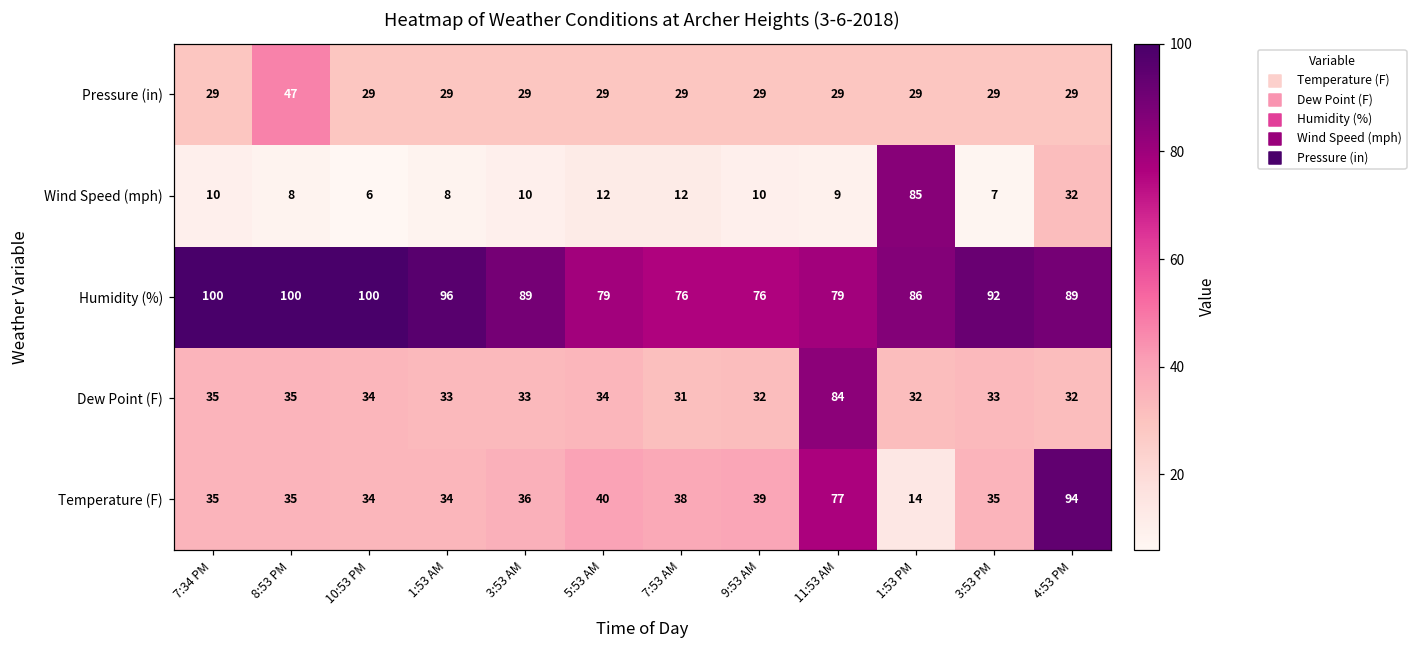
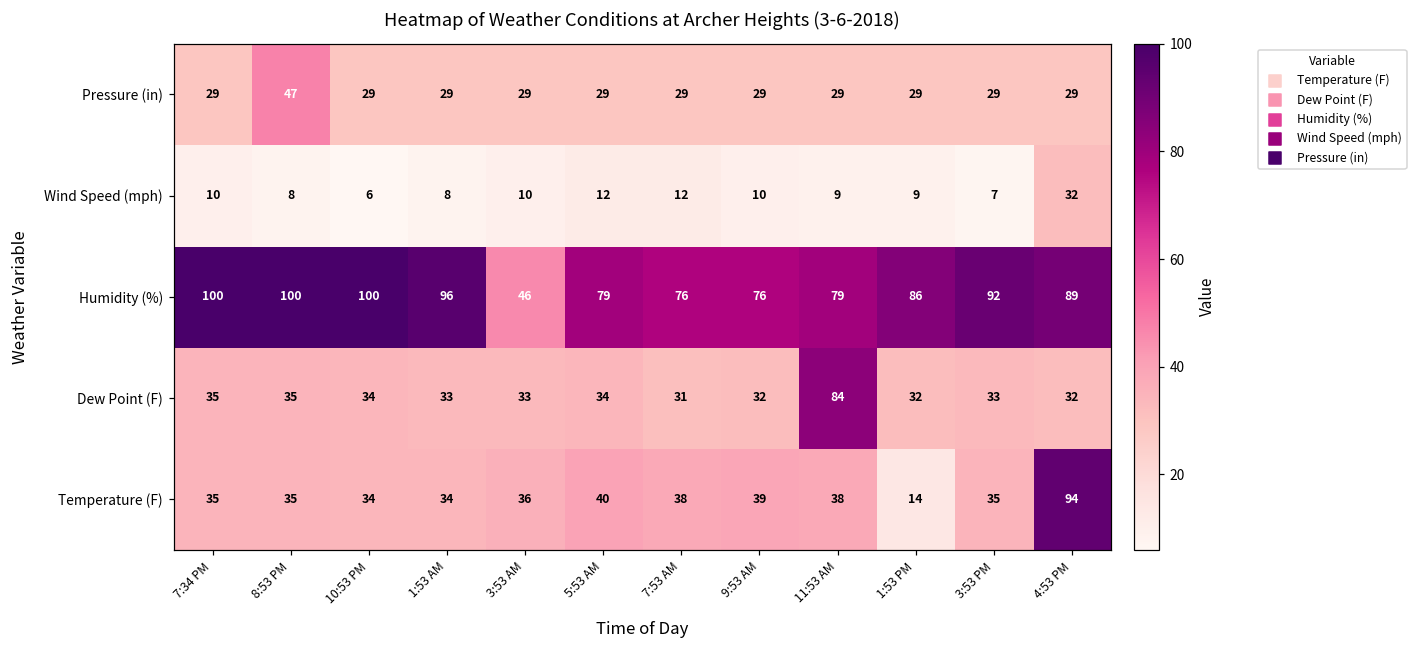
  {
    "Pressure (in)": {
      "7:34 PM": 29,
      "8:53 PM": 47,
      "10:53 PM": 29,
      "1:53 AM": 29,
      "3:53 AM": 29,
      "5:53 AM": 29,
      "7:53 AM": 29,
      "9:53 AM": 29,
      "11:53 AM": 29,
      "1:53 PM": 29,
      "3:53 PM": 29,
      "4:53 PM": 29
    },
    "Wind Speed (mph)": {
      "7:34 PM": 10,
      "8:53 PM": 8,
      "10:53 PM": 6,
      "1:53 AM": 8,
      "3:53 AM": 10,
      "5:53 AM": 12,
      "7:53 AM": 12,
      "9:53 AM": 10,
      "11:53 AM": 9,
-     "1:53 PM": 85,
+     "1:53 PM": 9,
      "3:53 PM": 7,
      "4:53 PM": 32
    },
    "Humidity (%)": {
      "7:34 PM": 100,
      "8:53 PM": 100,
      "10:53 PM": 100,
      "1:53 AM": 96,
-     "3:53 AM": 89,
+     "3:53 AM": 46,
      "5:53 AM": 79,
      "7:53 AM": 76,
      "9:53 AM": 76,
      "11:53 AM": 79,
      "1:53 PM": 86,
      "3:53 PM": 92,
      "4:53 PM": 89
    },
    "Dew Point (F)": {
      "7:34 PM": 35,
      "8:53 PM": 35,
      "10:53 PM": 34,
      "1:53 AM": 33,
      "3:53 AM": 33,
      "5:53 AM": 34,
      "7:53 AM": 31,
      "9:53 AM": 32,
      "11:53 AM": 84,
      "1:53 PM": 32,
      "3:53 PM": 33,
      "4:53 PM": 32
    },
    "Temperature (F)": {
      "7:34 PM": 35,
      "8:53 PM": 35,
      "10:53 PM": 34,
      "1:53 AM": 34,
      "3:53 AM": 36,
      "5:53 AM": 40,
      "7:53 AM": 38,
      "9:53 AM": 39,
-     "11:53 AM": 77,
+     "11:53 AM": 38,
      "1:53 PM": 14,
      "3:53 PM": 35,
      "4:53 PM": 94
    }
  }
